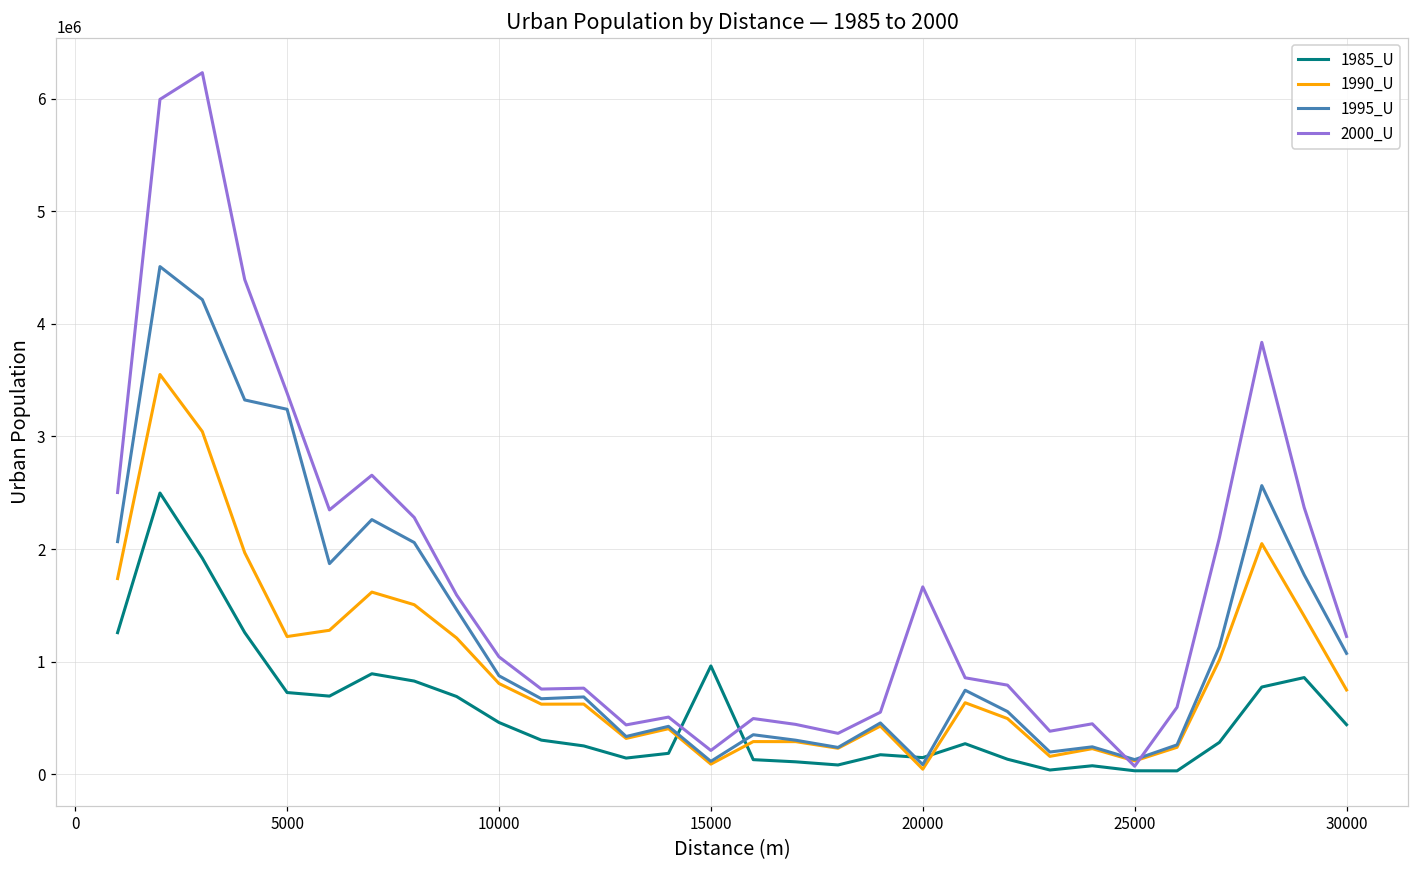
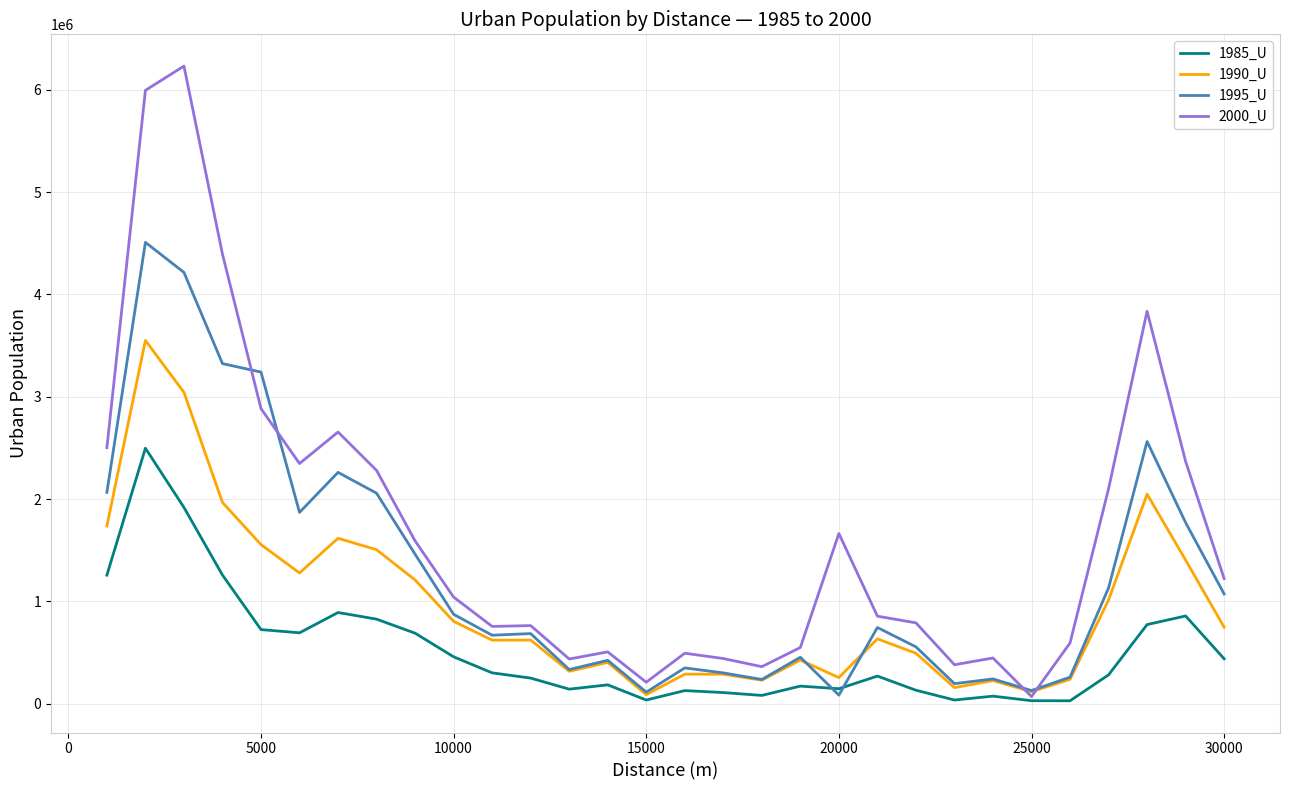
  {
    "1985_U": {
      "5000": 730000,
      "10000": 460000,
-     "15000": 960000,
+     "15000": 40000,
      "20000": 150000,
      "25000": 30000,
      "30000": 440000
    },
    "1990_U": {
-     "5000": 1220000,
+     "5000": 1560000,
      "10000": 810000,
      "15000": 90000,
-     "20000": 40000,
+     "20000": 260000,
      "30000": 750000
    },
    "1995_U": {
      "5000": 3240000,
      "10000": 870000,
      "15000": 110000,
      "20000": 80000,
      "30000": 1070000
    },
    "2000_U": {
-     "5000": 3390000,
+     "5000": 2880000,
      "10000": 1040000,
      "15000": 210000,
      "20000": 1660000,
      "25000": 70000,
      "30000": 1220000
    }
  }
